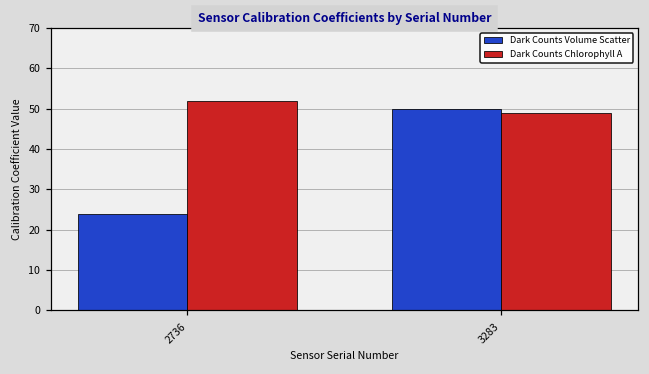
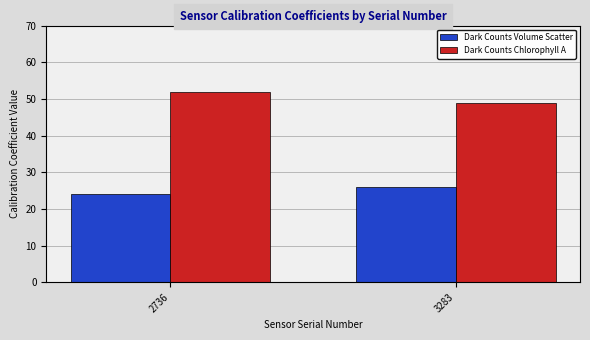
  {
    "Dark Counts Volume Scatter": {
      "2736": 24,
-     "3283": 50
+     "3283": 26
    },
    "Dark Counts Chlorophyll A": {
      "2736": 52,
      "3283": 49
    }
  }
